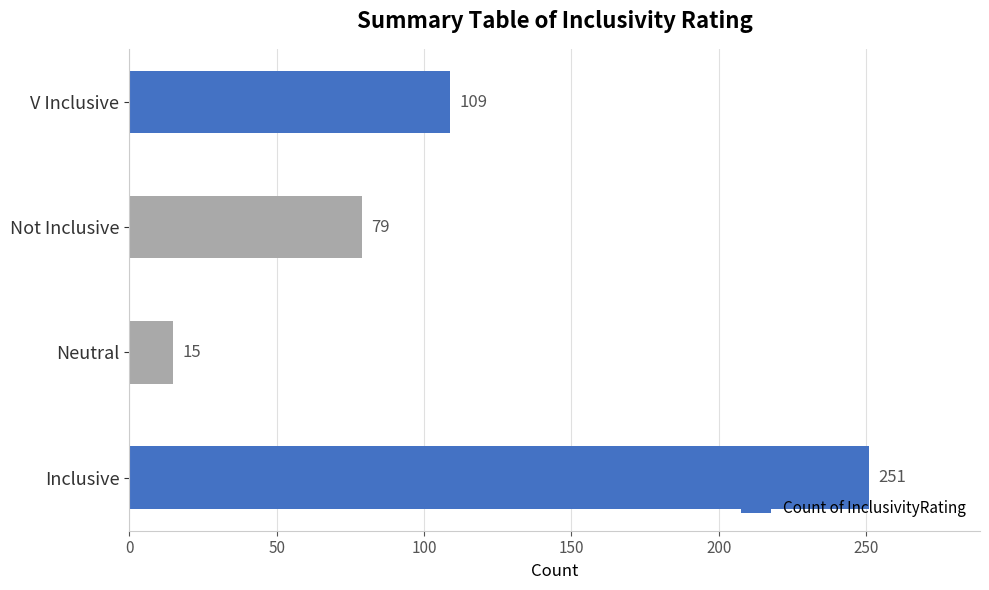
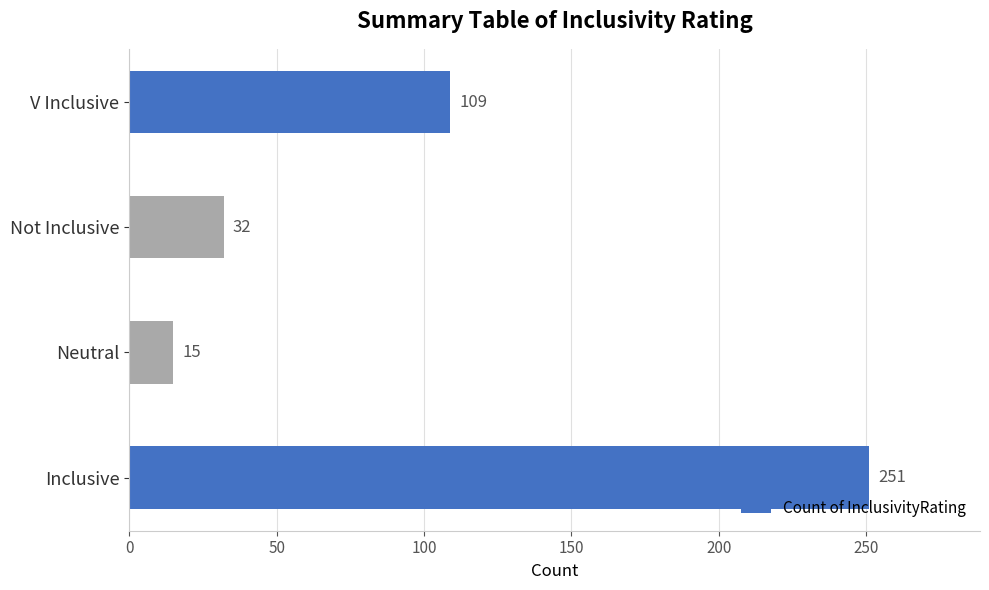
  {
    "V Inclusive": 109,
-   "Not Inclusive": 79,
+   "Not Inclusive": 32,
    "Neutral": 15,
    "Inclusive": 251
  }
